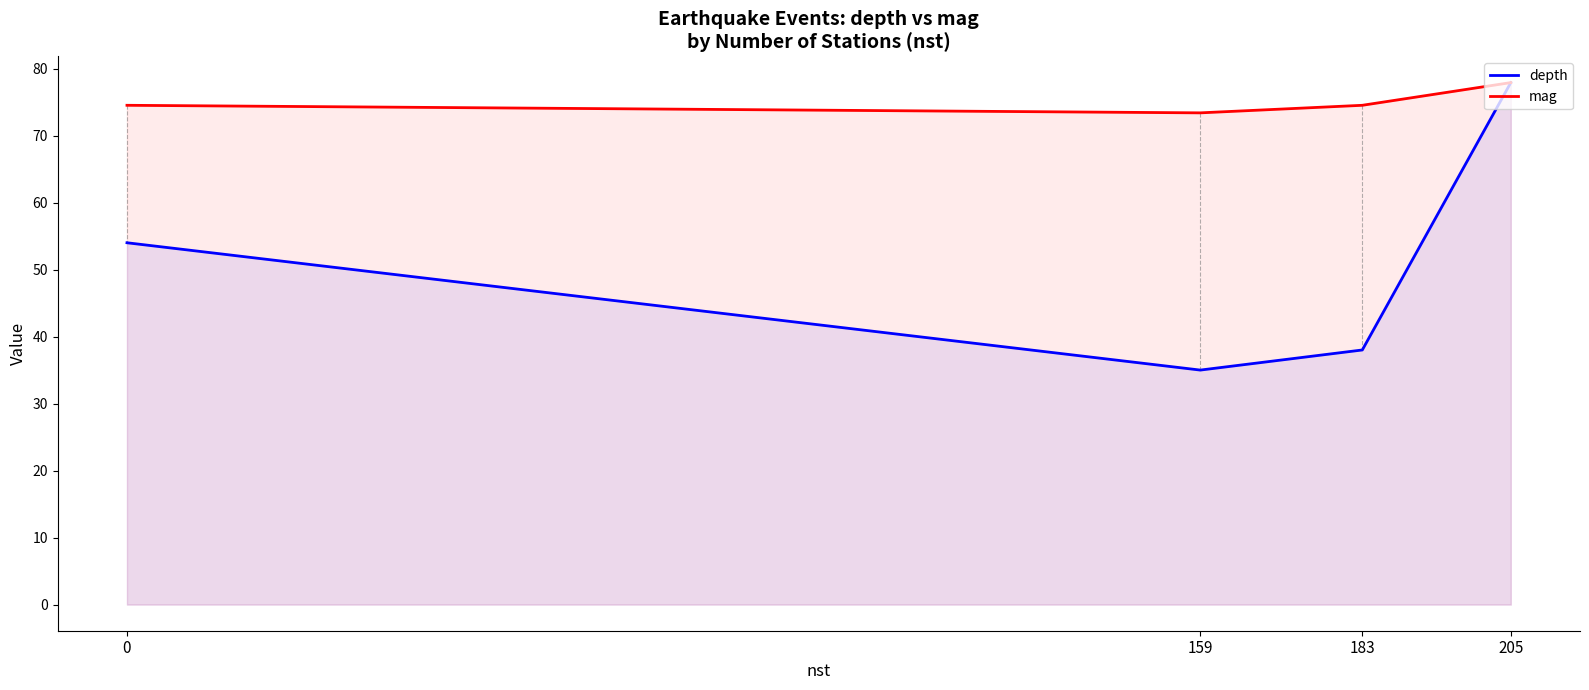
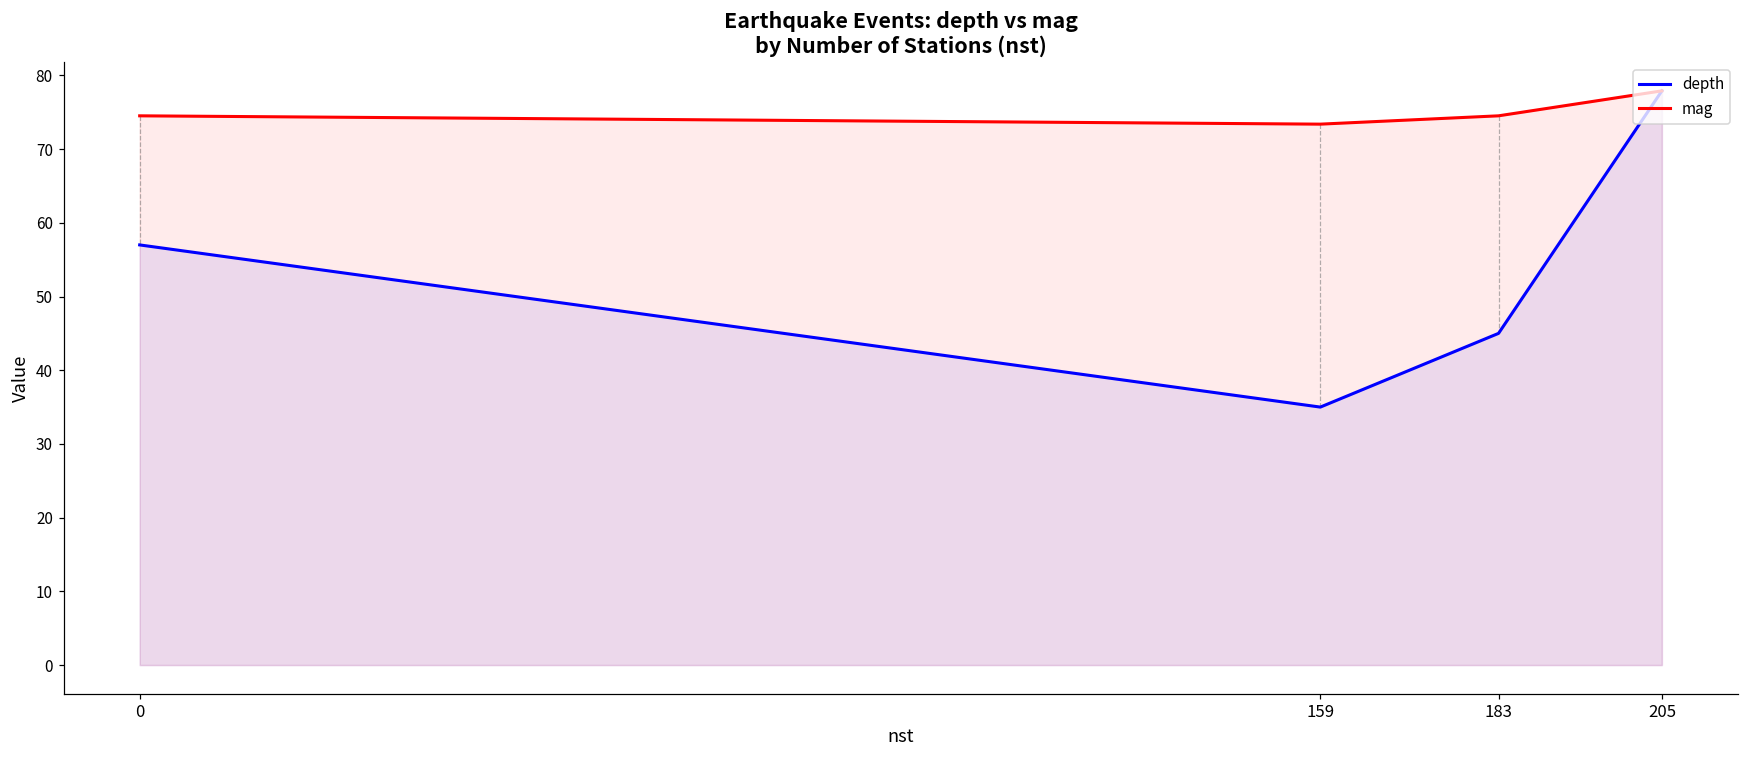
  {
    "depth": {
-     "0": 54,
-     "183": 38
+     "0": 57,
+     "183": 45
    }
  }
